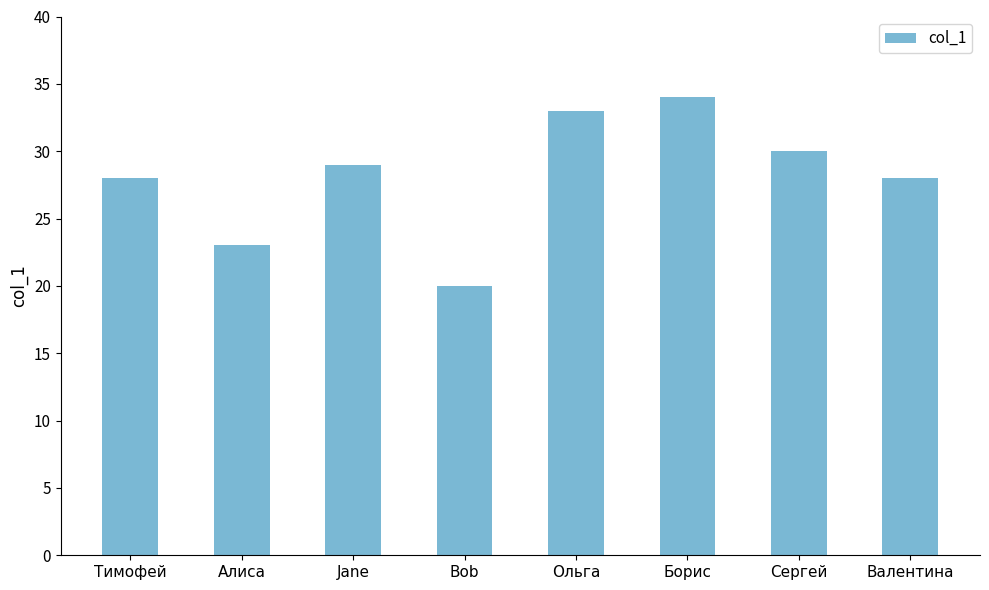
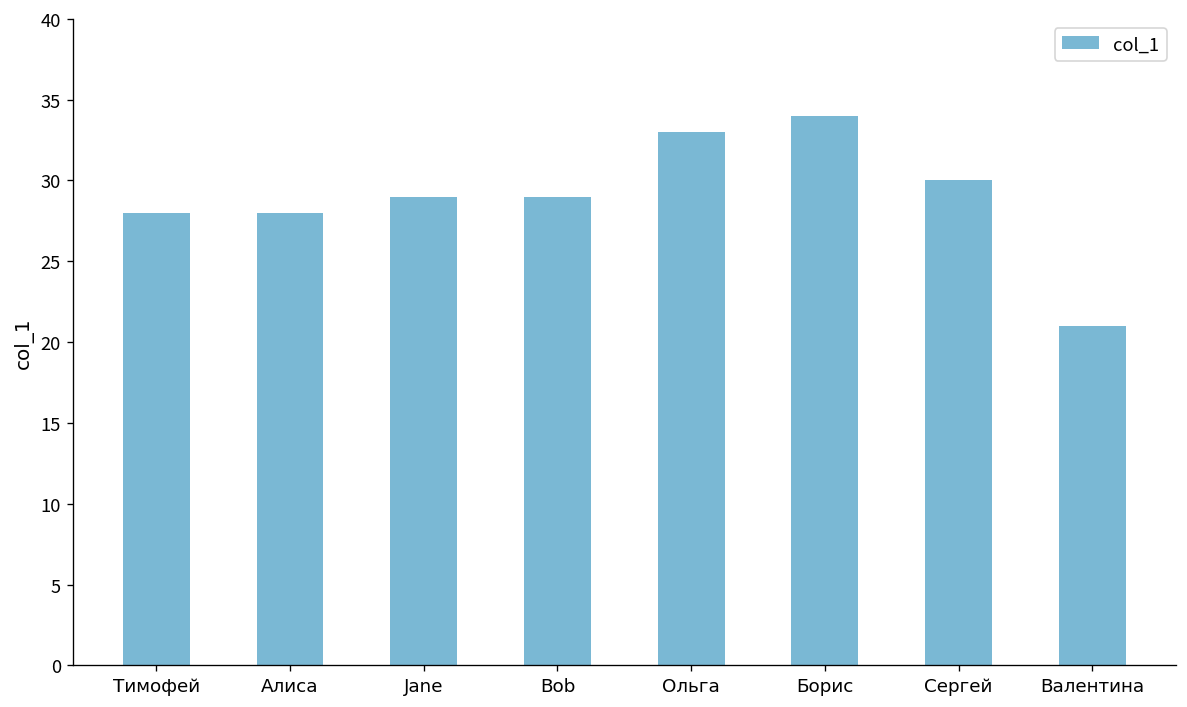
  {
    "Тимофей": 28,
-   "Алиса": 23,
+   "Алиса": 28,
    "Jane": 29,
-   "Bob": 20,
+   "Bob": 29,
    "Ольга": 33,
    "Борис": 34,
    "Сергей": 30,
-   "Валентина": 28
+   "Валентина": 21
  }
